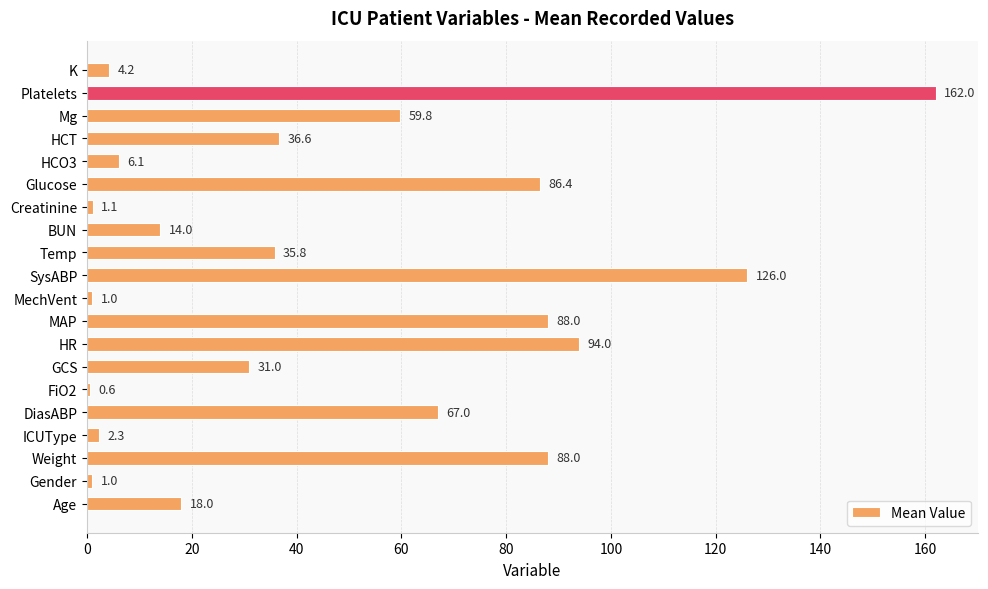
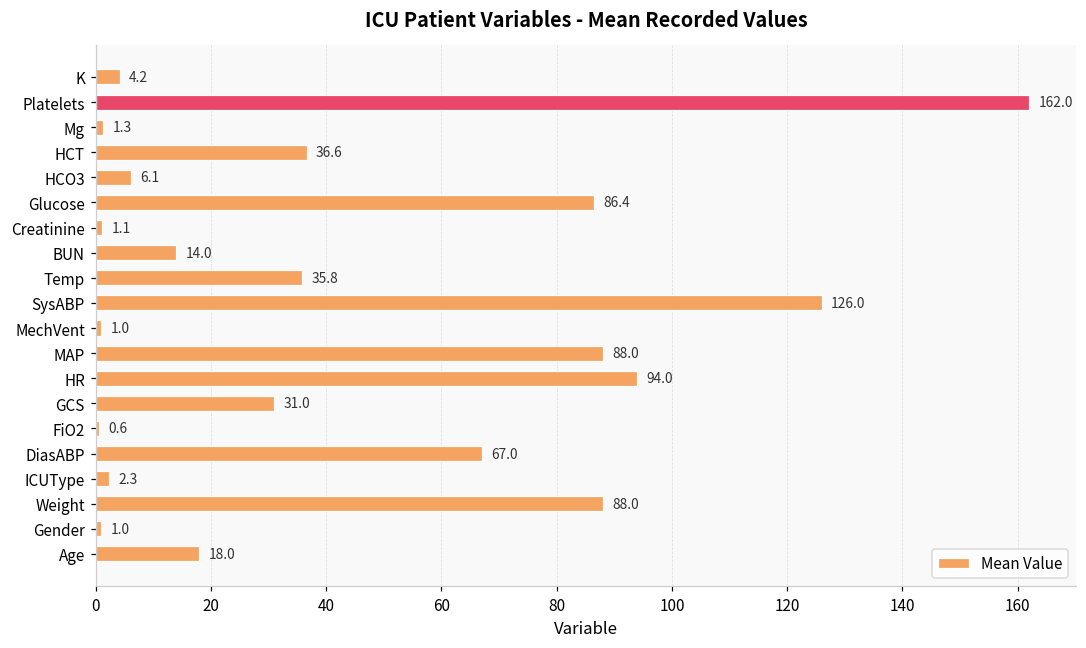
  {
    "K": 4.2,
    "Platelets": 162.0,
-   "Mg": 59.8,
+   "Mg": 1.3,
    "HCT": 36.6,
    "HCO3": 6.1,
    "Glucose": 86.4,
    "Creatinine": 1.1,
    "BUN": 14.0,
    "Temp": 35.8,
    "SysABP": 126.0,
    "MechVent": 1.0,
    "MAP": 88.0,
    "HR": 94.0,
    "GCS": 31.0,
    "FiO2": 0.6,
    "DiasABP": 67.0,
    "ICUType": 2.3,
    "Weight": 88.0,
    "Gender": 1.0,
    "Age": 18.0
  }
